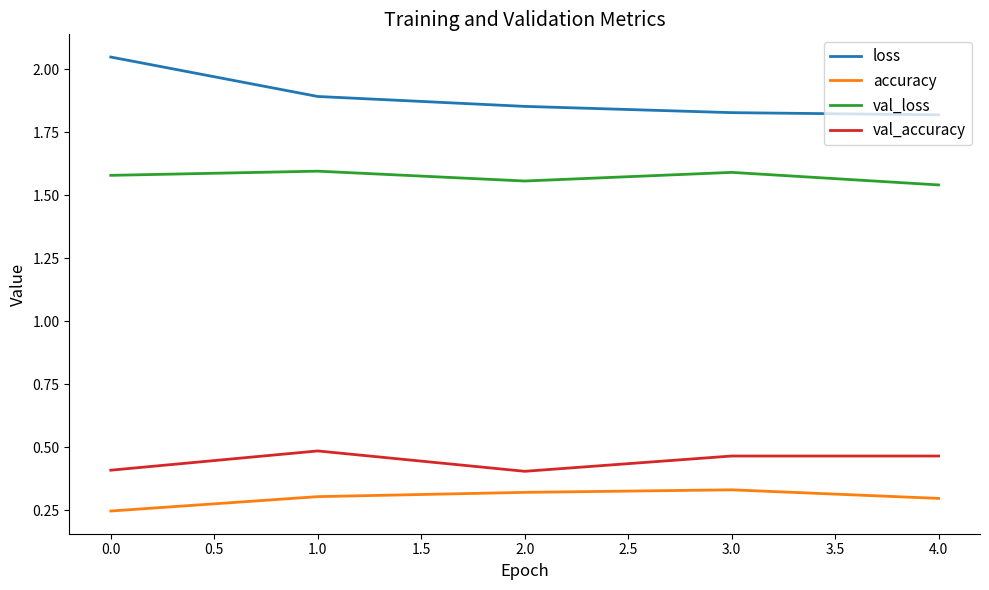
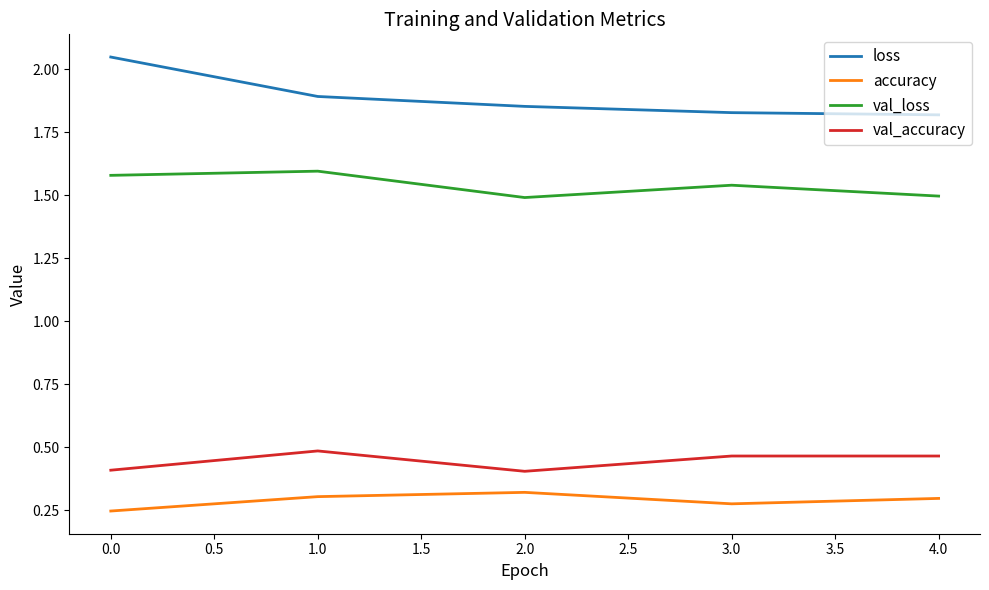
  {
    "loss": {
      "0.0": 2.05,
      "1.0": 1.89,
      "2.0": 1.85,
      "3.0": 1.83
    },
    "accuracy": {
      "0.0": 0.25,
      "1.0": 0.30,
      "2.0": 0.32,
-     "3.0": 0.33,
+     "3.0": 0.28,
      "4.0": 0.30
    },
    "val_loss": {
      "0.0": 1.58,
      "1.0": 1.60,
-     "2.0": 1.56,
-     "3.0": 1.59,
-     "4.0": 1.54
+     "2.0": 1.49,
+     "3.0": 1.54,
+     "4.0": 1.50
    },
    "val_accuracy": {
      "0.0": 0.41,
      "1.0": 0.49,
      "2.0": 0.40,
      "3.0": 0.47,
      "4.0": 0.47
    }
  }
